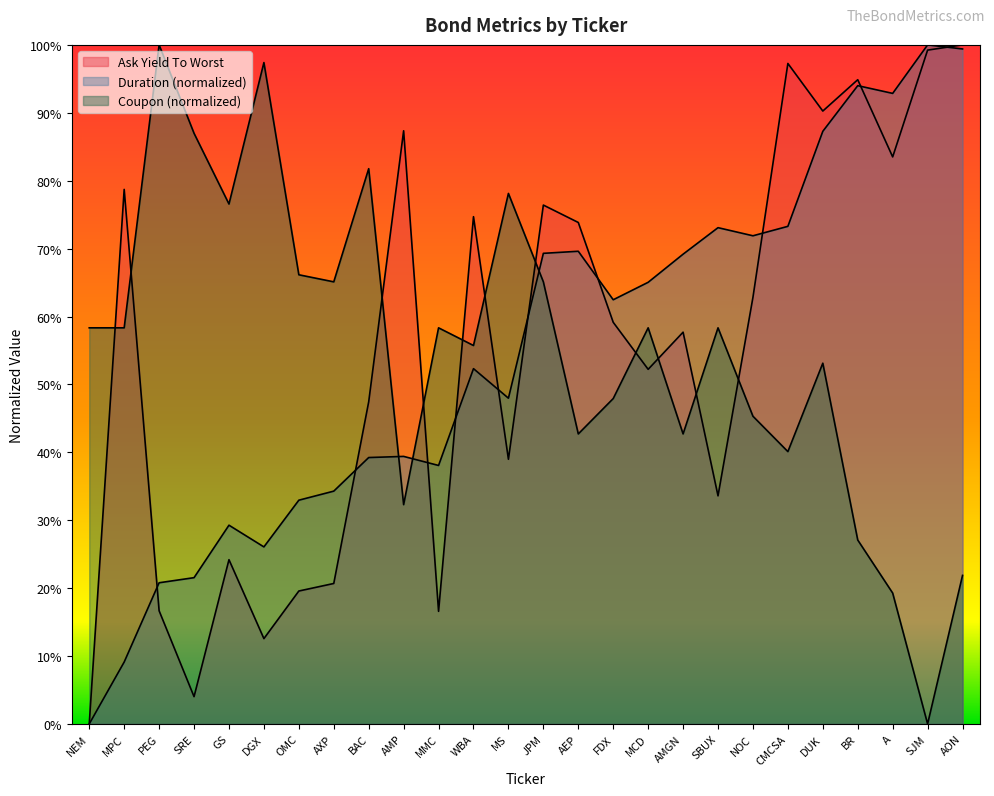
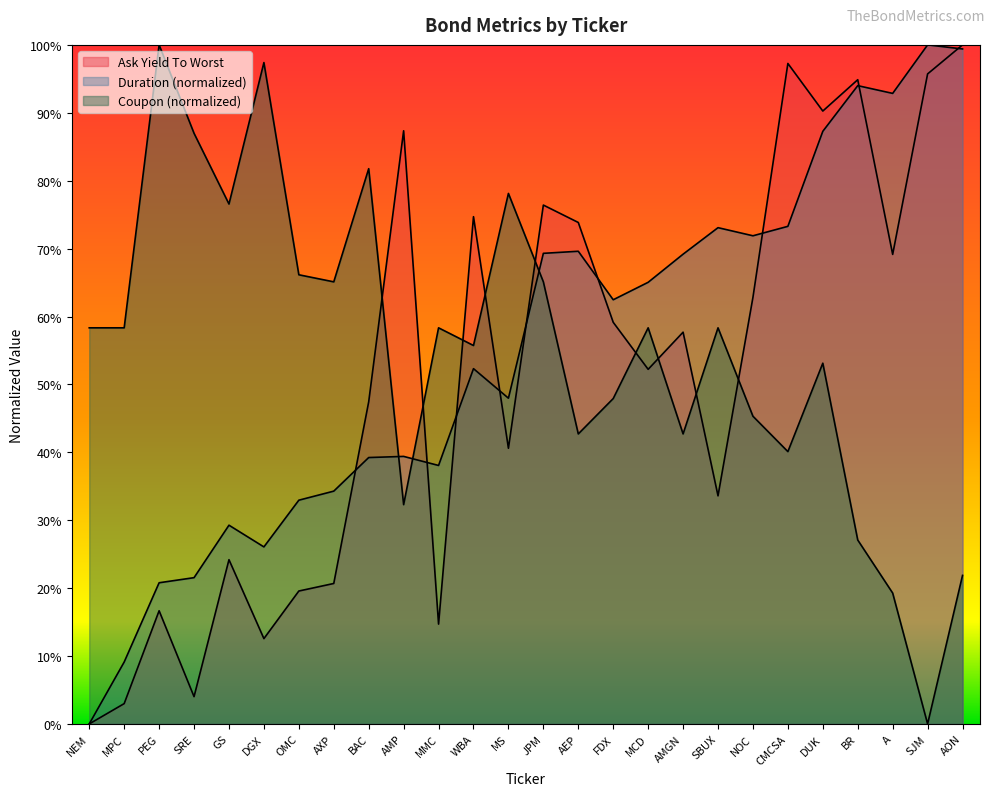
  {
    "Ask Yield To Worst": {
-     "MPC": "79%",
+     "MPC": "3%",
      "PEG": "17%",
      "SRE": "4%",
      "GS": "24%",
      "DGX": "13%",
      "OMC": "20%",
      "AXP": "21%",
      "BAC": "47%",
      "AMP": "87%",
-     "MMC": "17%",
+     "MMC": "15%",
      "WBA": "75%",
-     "MS": "39%",
+     "MS": "41%",
      "JPM": "76%",
      "AEP": "74%",
      "FDX": "59%",
      "MCD": "52%",
      "AMGN": "58%",
      "SBUX": "34%",
      "NOC": "63%",
      "CMCSA": "97%",
      "DUK": "90%",
      "BR": "95%",
-     "A": "84%",
-     "SJM": "99%",
+     "A": "69%",
+     "SJM": "96%",
      "AON": "100%"
    }
  }
